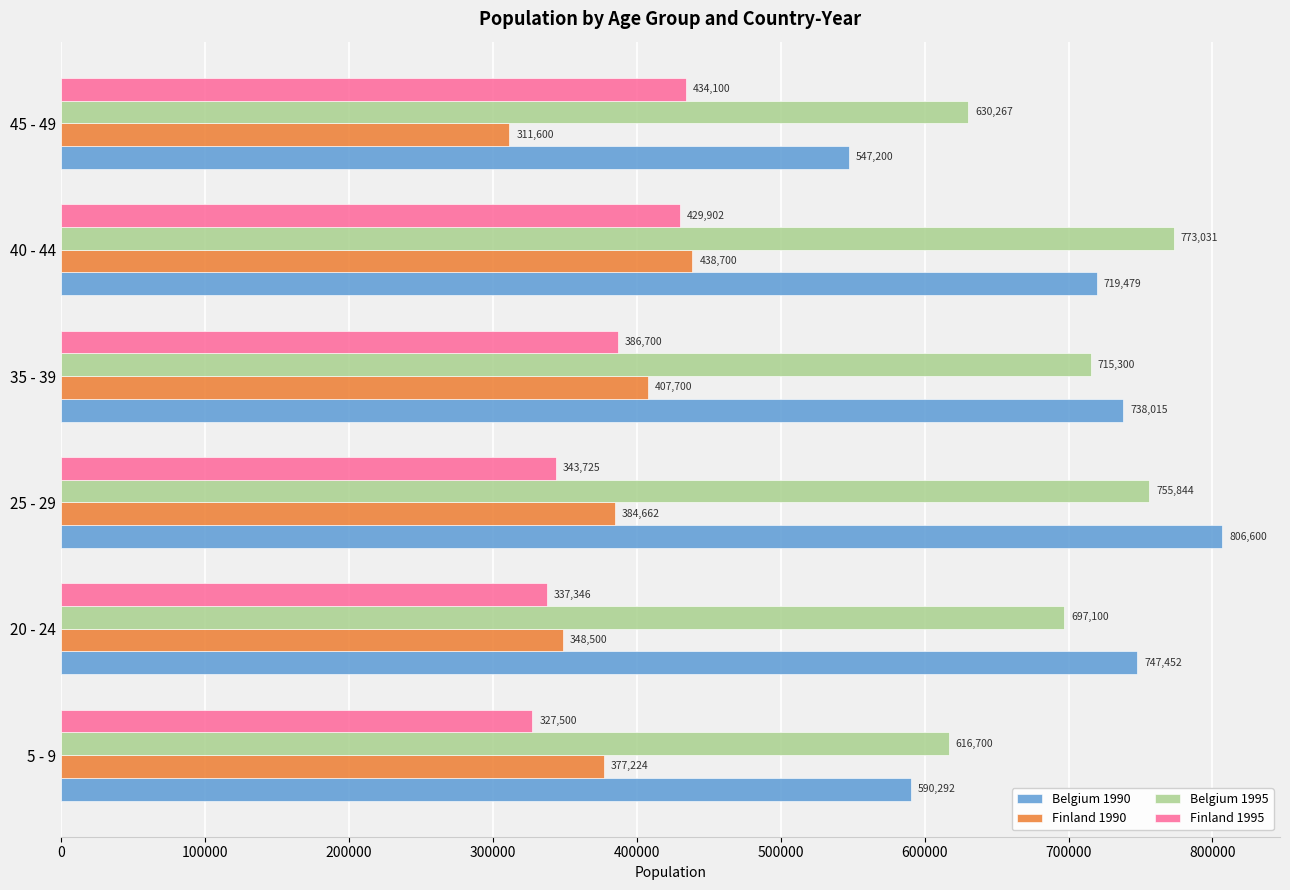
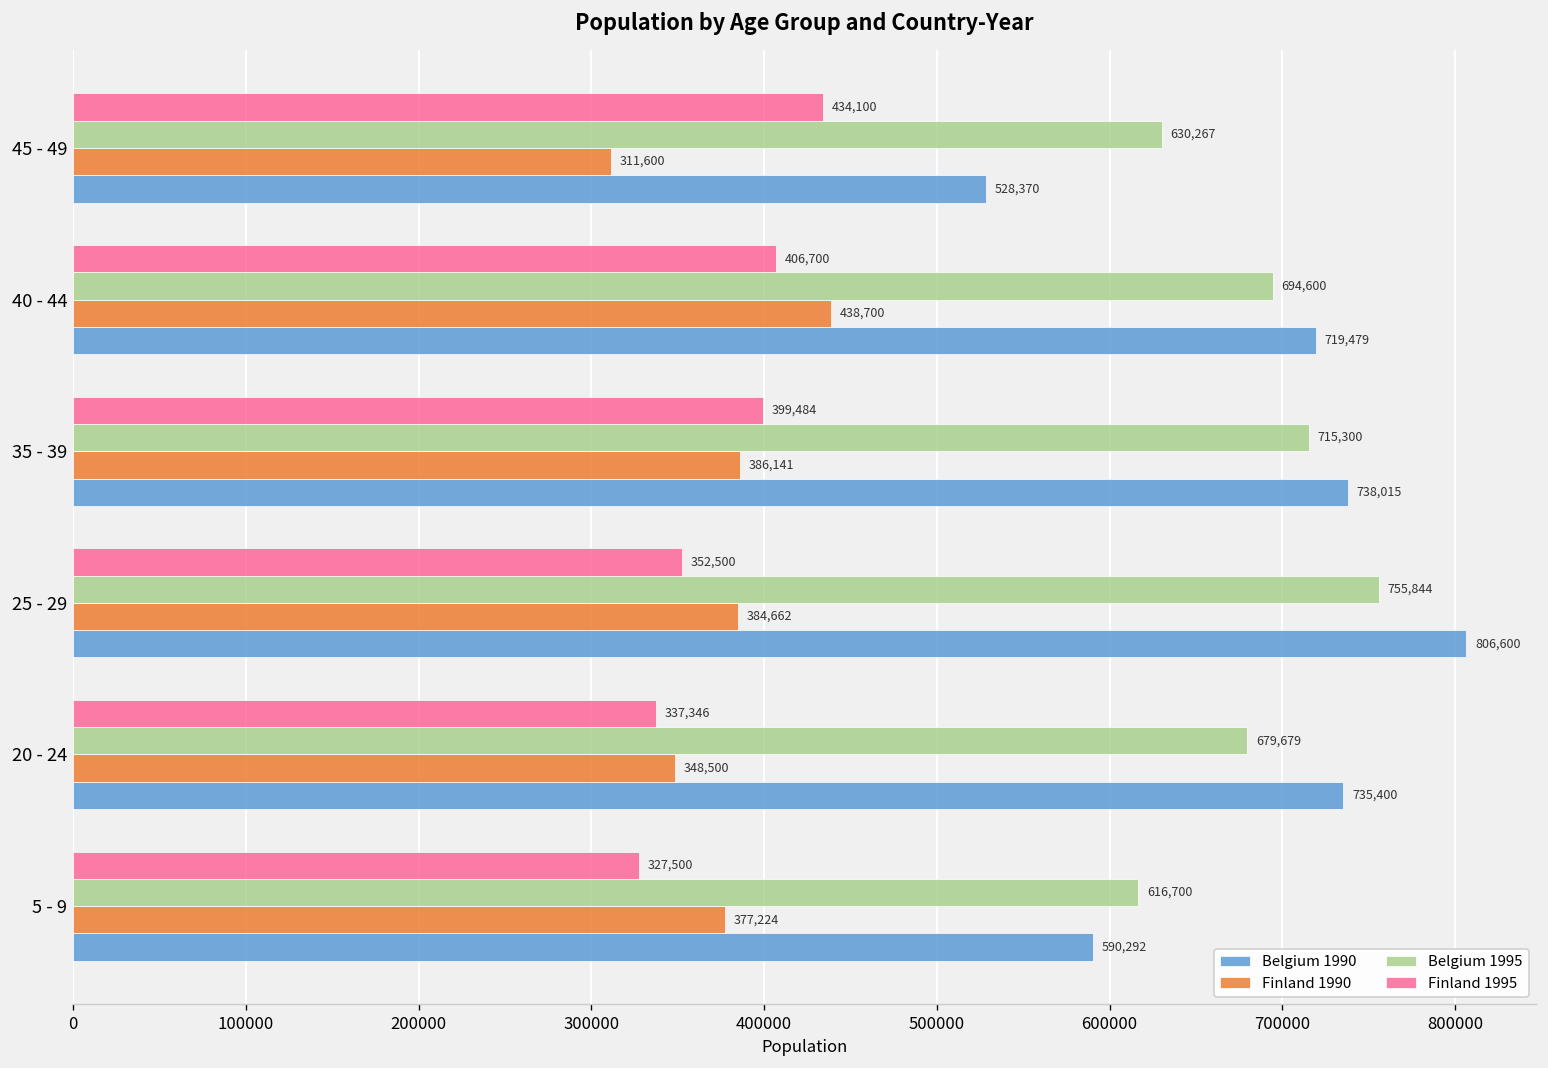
  {
    "Belgium 1990": {
-     "45 - 49": "547,200",
+     "45 - 49": "528,370",
      "40 - 44": "719,479",
      "35 - 39": "738,015",
      "25 - 29": "806,600",
-     "20 - 24": "747,452",
+     "20 - 24": "735,400",
      "5 - 9": "590,292"
    },
    "Finland 1990": {
      "45 - 49": "311,600",
      "40 - 44": "438,700",
-     "35 - 39": "407,700",
+     "35 - 39": "386,141",
      "25 - 29": "384,662",
      "20 - 24": "348,500",
      "5 - 9": "377,224"
    },
    "Belgium 1995": {
      "45 - 49": "630,267",
-     "40 - 44": "773,031",
+     "40 - 44": "694,600",
      "35 - 39": "715,300",
      "25 - 29": "755,844",
-     "20 - 24": "697,100",
+     "20 - 24": "679,679",
      "5 - 9": "616,700"
    },
    "Finland 1995": {
      "45 - 49": "434,100",
-     "40 - 44": "429,902",
-     "35 - 39": "386,700",
-     "25 - 29": "343,725",
+     "40 - 44": "406,700",
+     "35 - 39": "399,484",
+     "25 - 29": "352,500",
      "20 - 24": "337,346",
      "5 - 9": "327,500"
    }
  }
